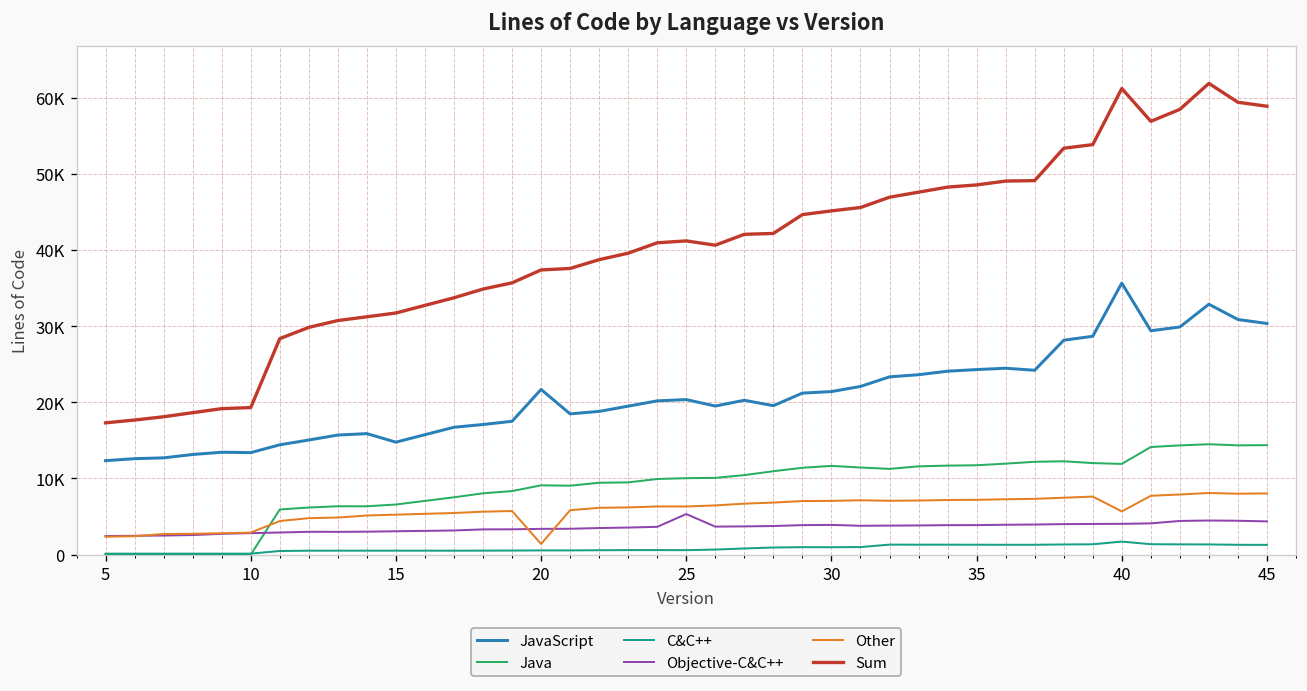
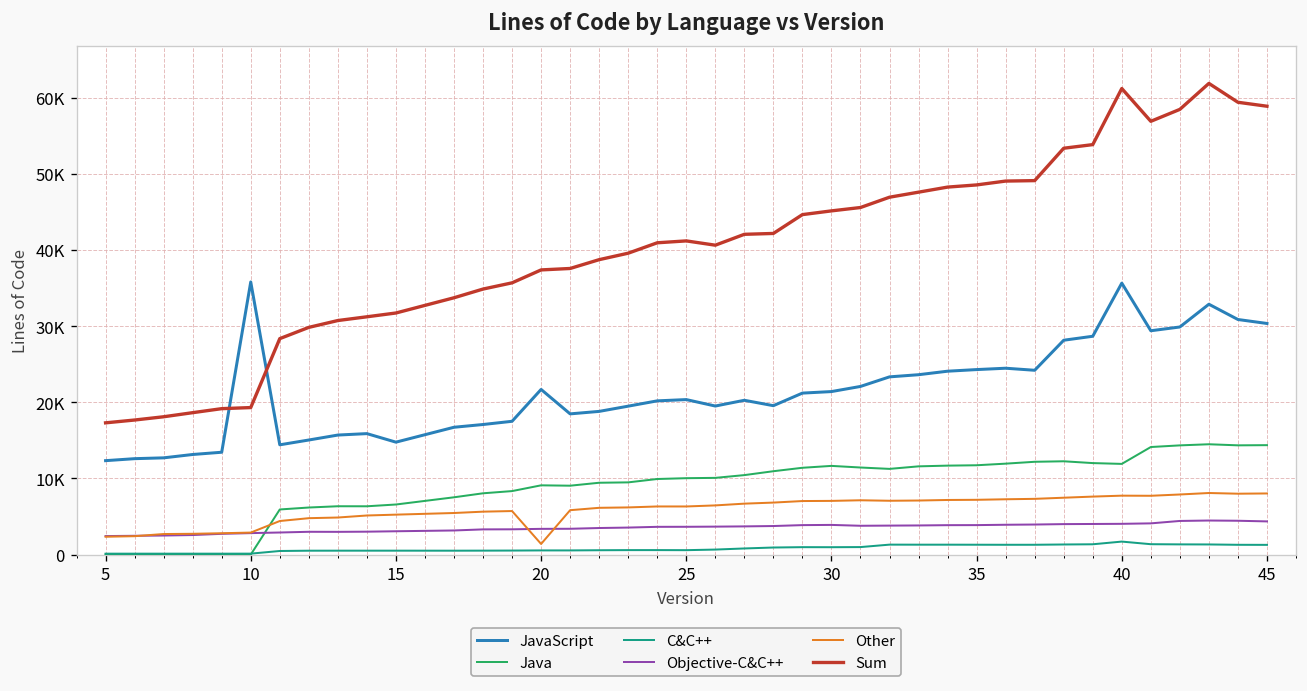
  {
    "JavaScript": {
      "5": 12000,
-     "10": 13000,
+     "10": 36000,
      "15": 15000,
      "20": 22000,
      "25": 20000,
      "30": 21000,
      "35": 24000,
      "40": 36000,
      "45": 30000
    },
    "Objective-C&C++": {
      "15": 3000,
      "20": 3000,
-     "25": 5000,
+     "25": 4000,
      "30": 4000,
      "35": 4000,
      "40": 4000,
      "45": 4000
    },
    "Other": {
      "15": 5000,
      "20": 1000,
      "25": 6000,
      "30": 7000,
      "35": 7000,
-     "40": 6000,
+     "40": 8000,
      "45": 8000
    },
    "Sum": {
      "5": 17000,
      "10": 19000,
      "15": 32000,
      "20": 37000,
      "25": 41000,
      "30": 45000,
      "35": 49000,
      "40": 61000,
      "45": 59000
    }
  }
